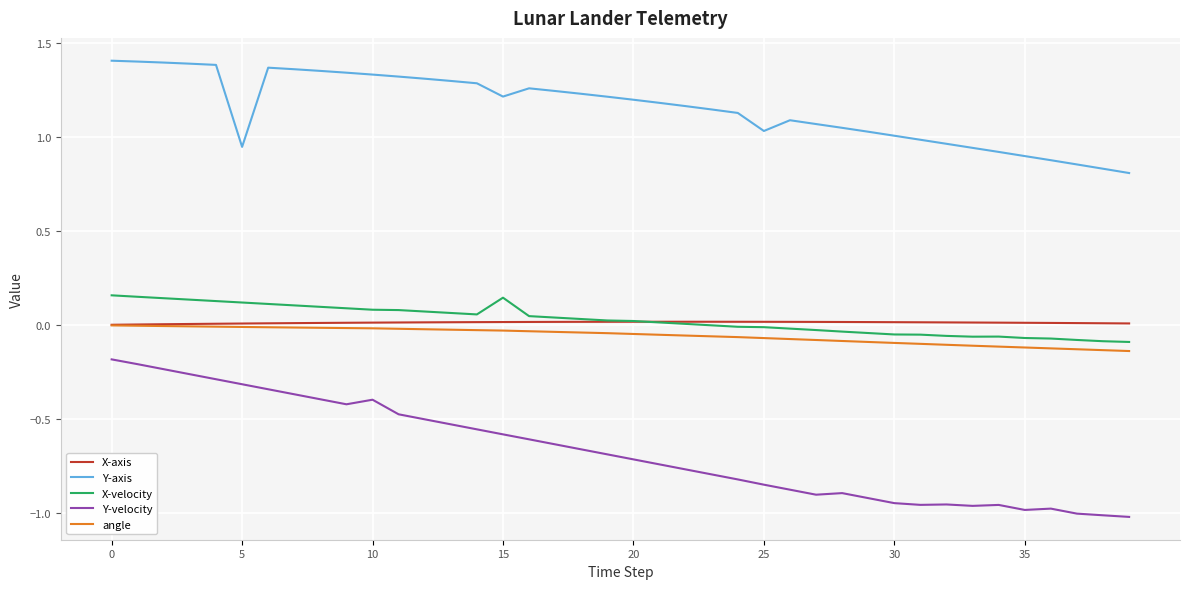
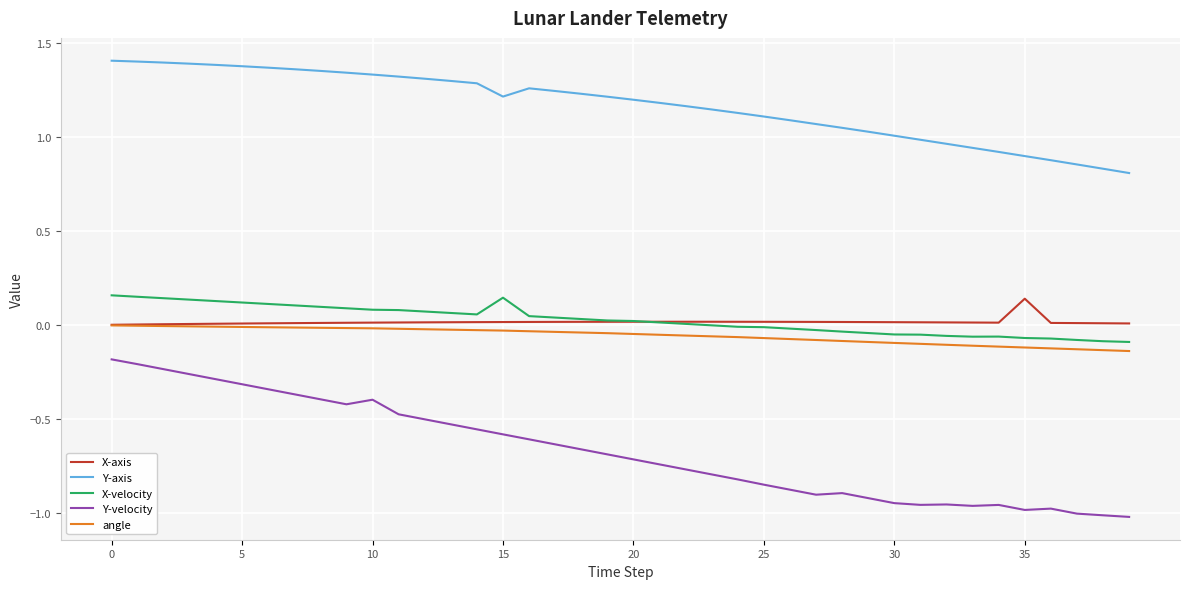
  {
    "X-axis": {
      "5": 0.01,
      "10": 0.01,
      "15": 0.02,
      "25": 0.02,
      "30": 0.02,
-     "35": 0.01
+     "35": 0.14
    },
    "Y-axis": {
      "0": 1.41,
-     "5": 0.95,
+     "5": 1.38,
      "10": 1.33,
      "15": 1.22,
      "20": 1.20,
-     "25": 1.03,
+     "25": 1.11,
      "30": 1.01,
      "35": 0.90
    },
    "X-velocity": {
      "0": 0.16,
      "5": 0.12,
      "10": 0.08,
      "15": 0.15,
      "25": -0.01,
      "30": -0.05,
      "35": -0.07
    },
    "Y-velocity": {
      "0": -0.18,
      "5": -0.31,
      "10": -0.40,
      "15": -0.58,
      "20": -0.71,
      "25": -0.85,
      "30": -0.95,
      "35": -0.98
    },
    "angle": {
      "5": -0.01,
      "10": -0.02,
      "15": -0.03,
      "20": -0.05,
      "25": -0.07,
      "30": -0.10,
      "35": -0.12
    }
  }
